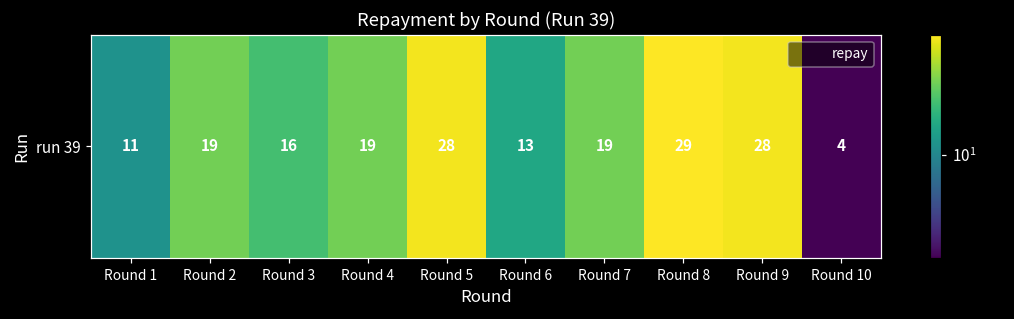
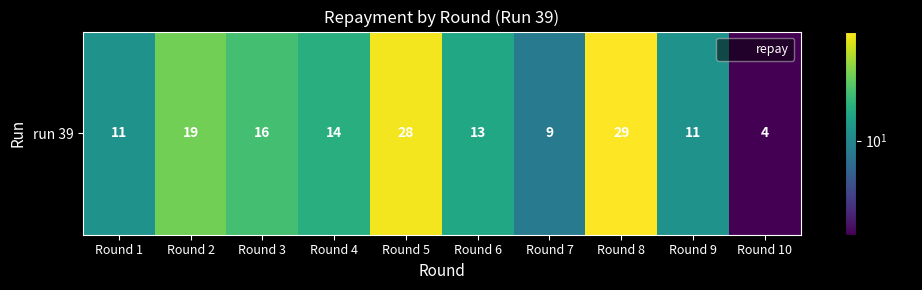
  {
    "run 39": {
      "Round 1": 11,
      "Round 2": 19,
      "Round 3": 16,
-     "Round 4": 19,
+     "Round 4": 14,
      "Round 5": 28,
      "Round 6": 13,
-     "Round 7": 19,
+     "Round 7": 9,
      "Round 8": 29,
-     "Round 9": 28,
+     "Round 9": 11,
      "Round 10": 4
    }
  }
